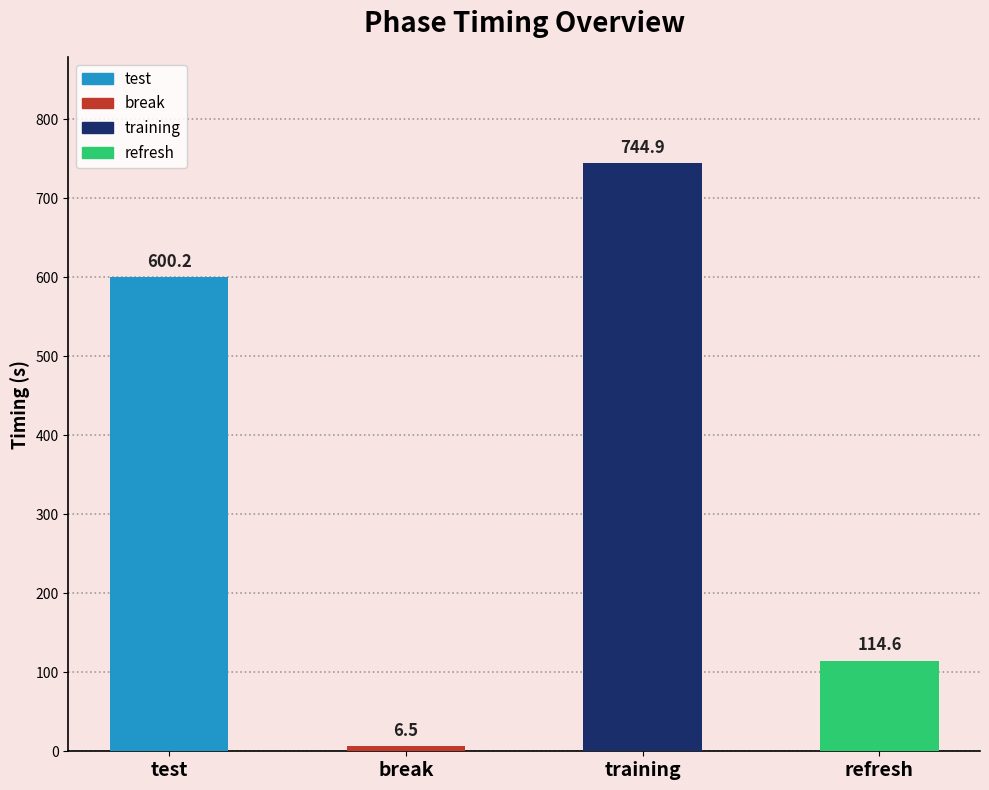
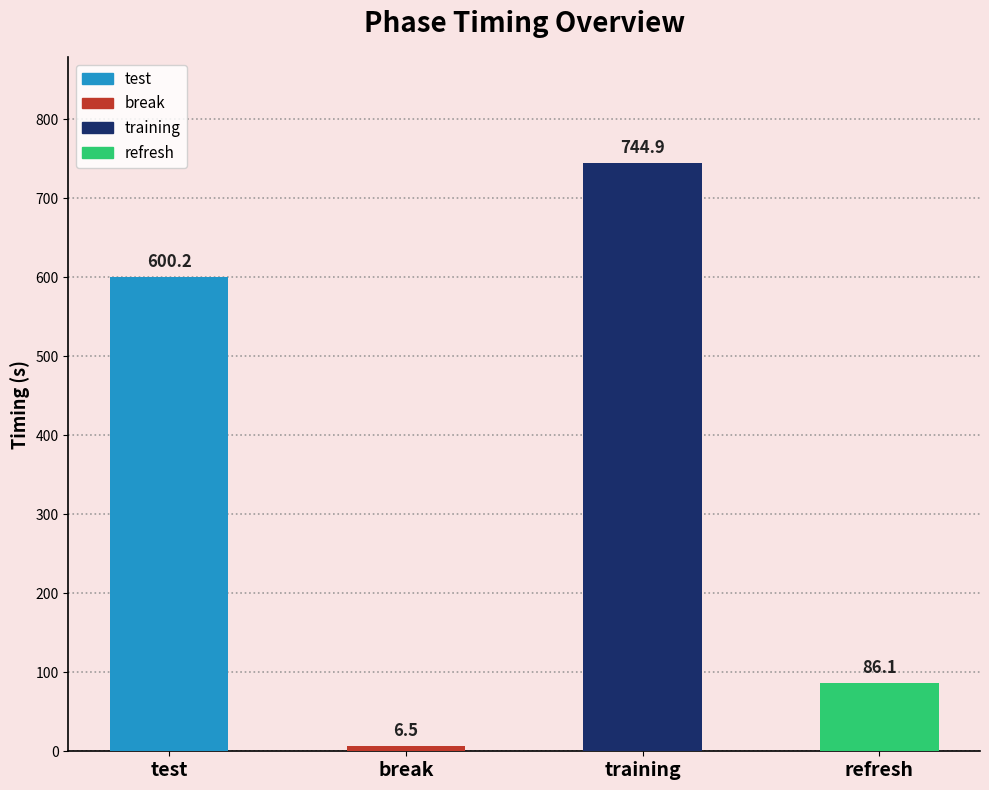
  {
    "test": 600.2,
    "break": 6.5,
    "training": 744.9,
-   "refresh": 114.6
+   "refresh": 86.1
  }
